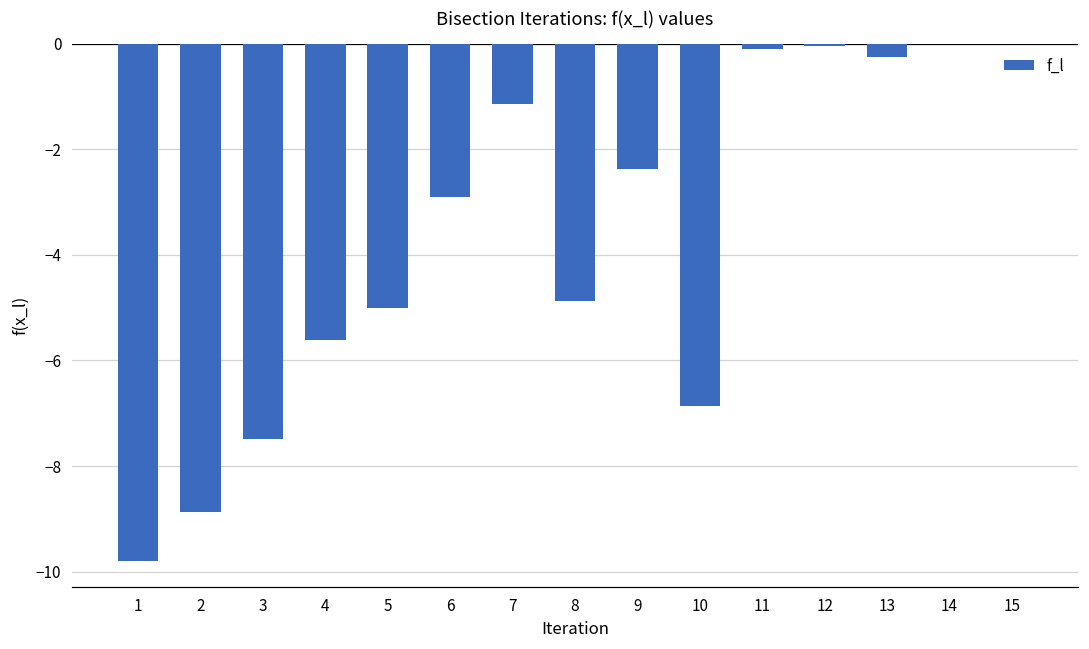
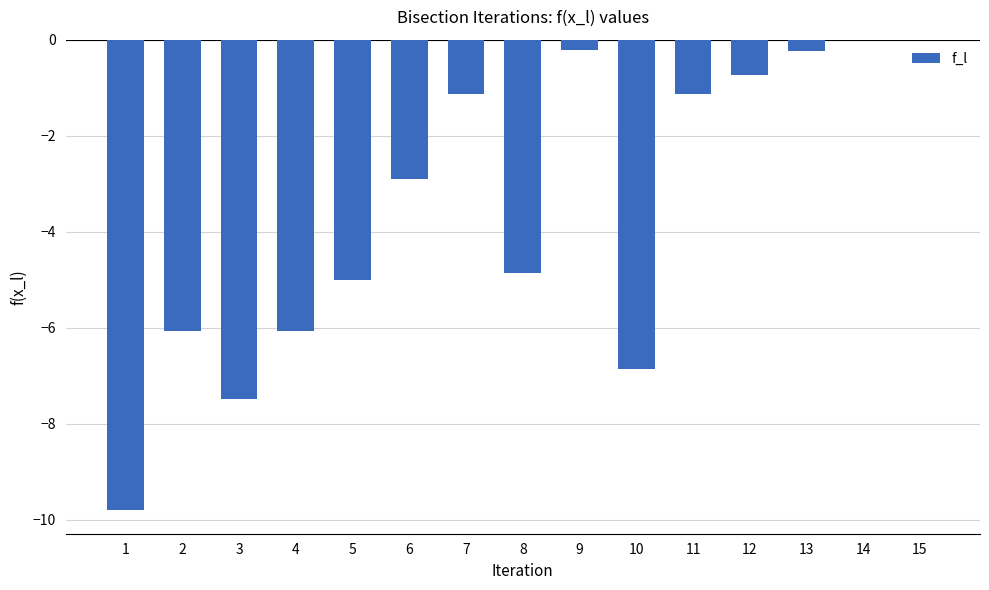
  {
    "1": -9.8,
-   "2": -8.9,
+   "2": -6.1,
    "3": -7.5,
-   "4": -5.6,
+   "4": -6.1,
    "5": -5.0,
    "6": -2.9,
    "7": -1.1,
    "8": -4.9,
-   "9": -2.4,
+   "9": -0.2,
    "10": -6.9,
-   "11": -0.1,
-   "12": 0.0,
+   "11": -1.1,
+   "12": -0.7,
    "13": -0.2
  }
